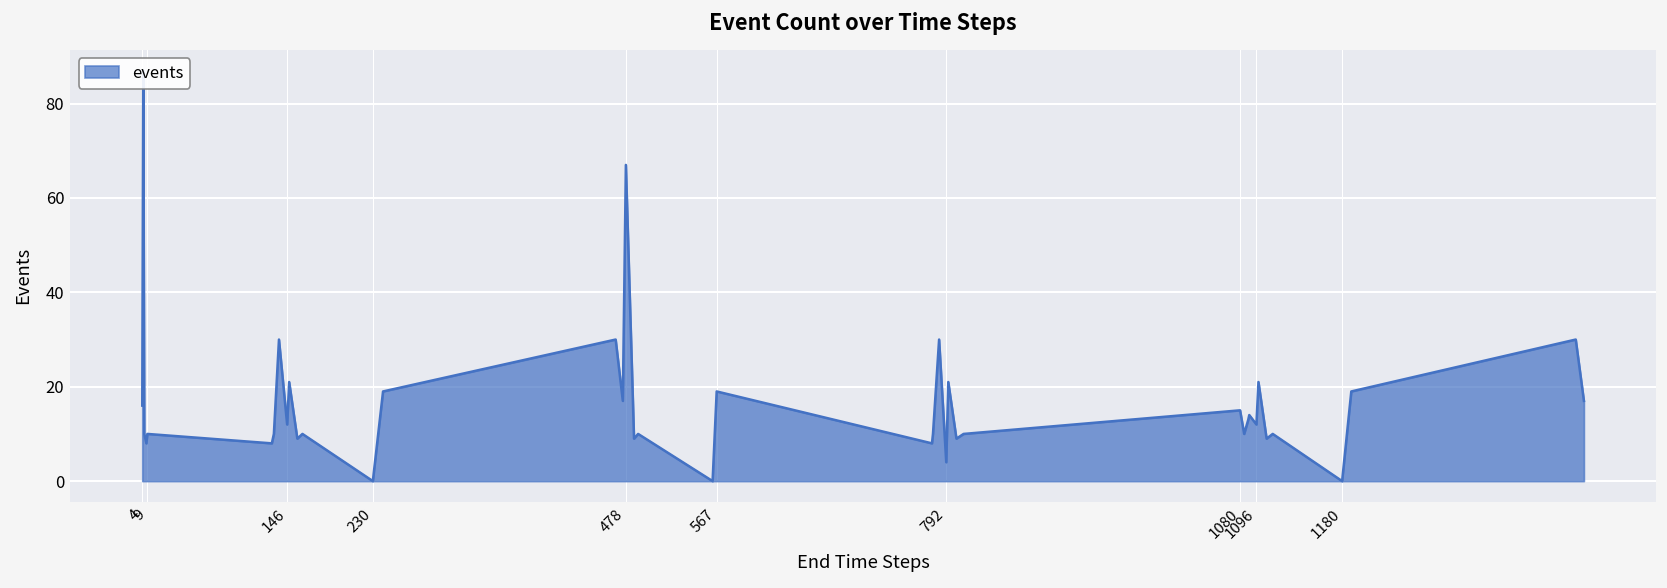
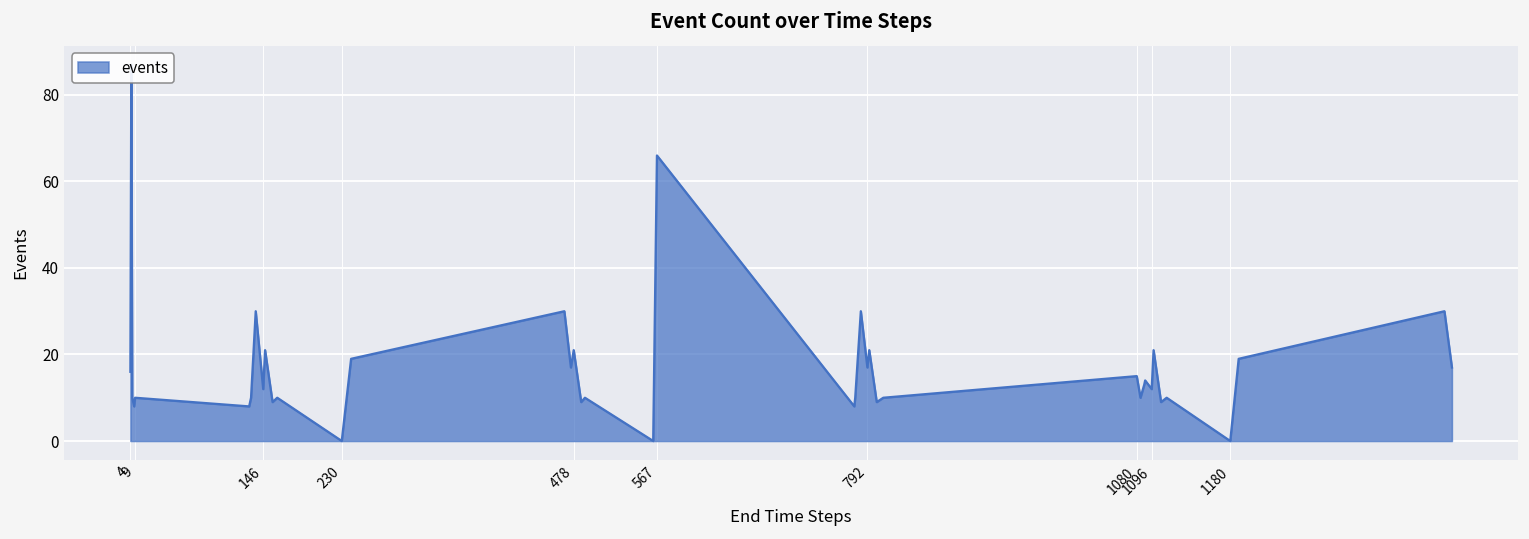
  {
    "4": 16,
    "9": 10,
    "146": 12,
    "230": 0,
-   "478": 67,
-   "567": 19,
-   "792": 4,
+   "478": 21,
+   "567": 66,
+   "792": 17,
    "1080": 15,
    "1096": 12,
    "1180": 0
  }
